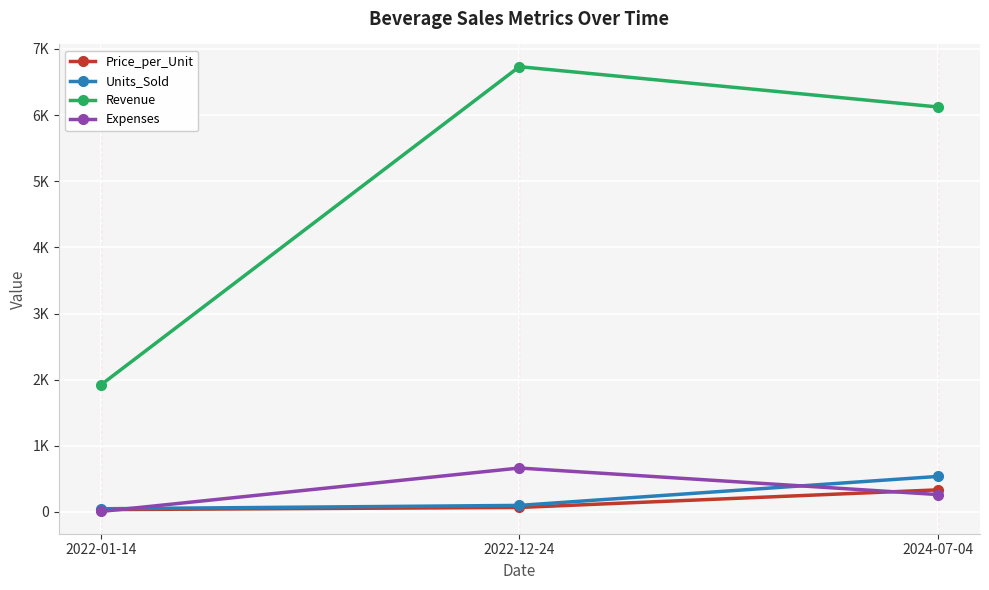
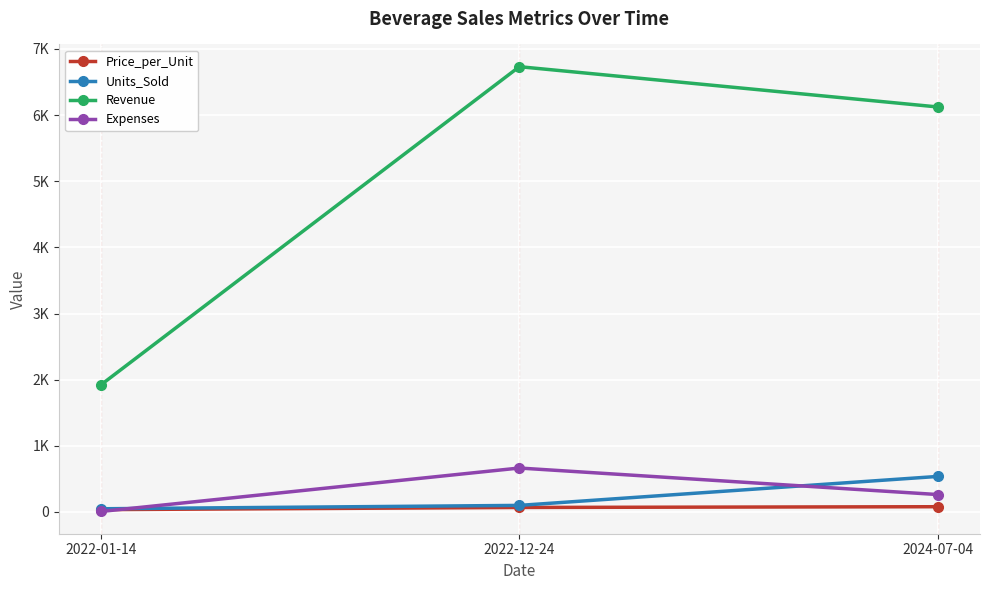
  {
    "Price_per_Unit": {
-     "2024-07-04": 300
+     "2024-07-04": 100
    },
    "Units_Sold": {
      "2024-07-04": 500
    },
    "Revenue": {
      "2022-01-14": 1900,
      "2022-12-24": 6700,
      "2024-07-04": 6100
    },
    "Expenses": {
      "2022-12-24": 700,
      "2024-07-04": 300
    }
  }
